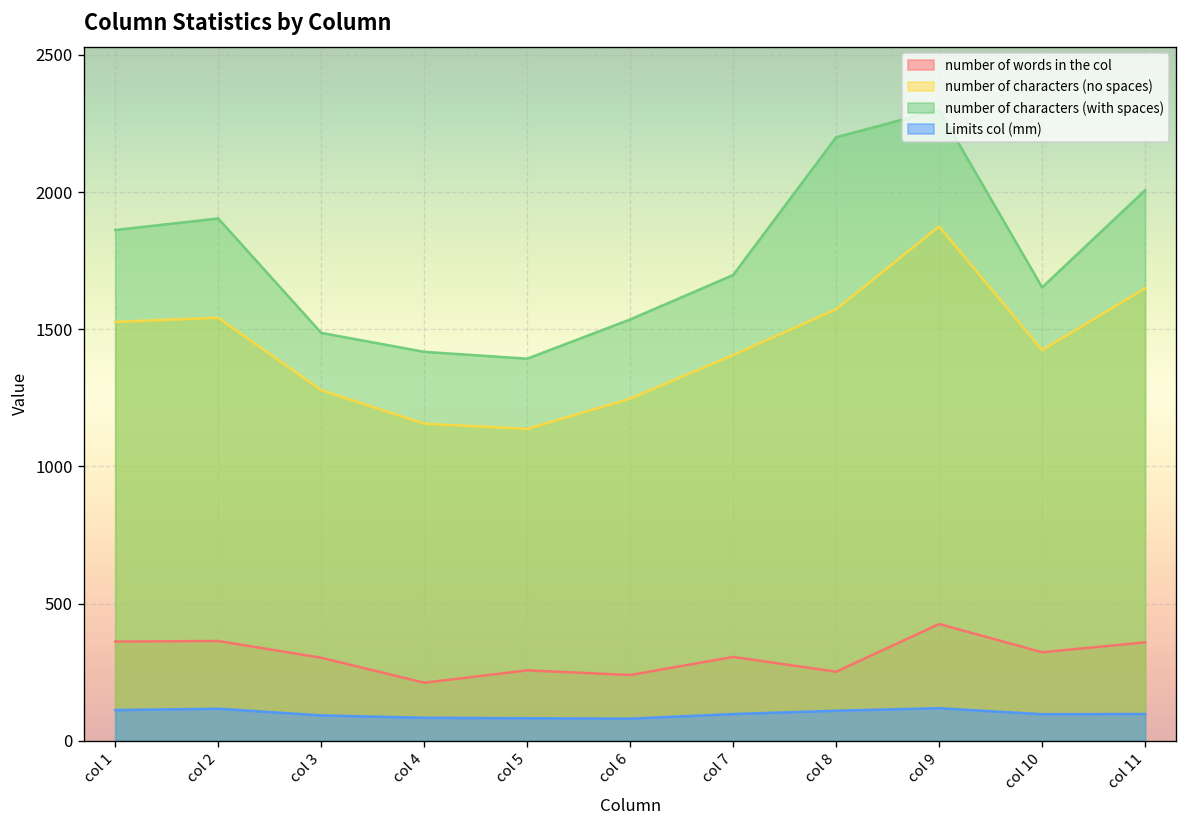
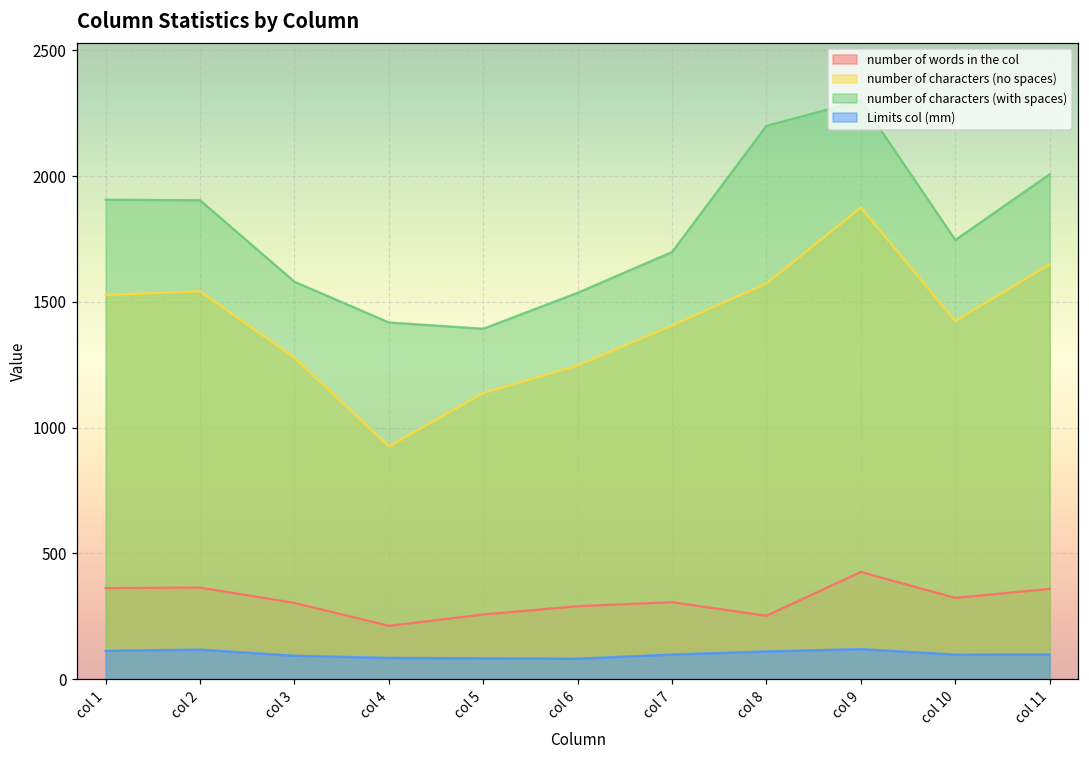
  {
    "number of words in the col": {
      "col 1": 360,
      "col 2": 360,
      "col 3": 300,
      "col 4": 210,
      "col 5": 260,
-     "col 6": 240,
+     "col 6": 290,
      "col 7": 310,
      "col 8": 250,
      "col 9": 430,
      "col 10": 320,
      "col 11": 360
    },
    "number of characters (no spaces)": {
      "col 1": 1530,
      "col 2": 1540,
      "col 3": 1280,
-     "col 4": 1160,
+     "col 4": 930,
      "col 5": 1140,
      "col 6": 1250,
      "col 7": 1410,
      "col 8": 1570,
      "col 9": 1880,
      "col 10": 1420,
      "col 11": 1650
    },
    "number of characters (with spaces)": {
-     "col 1": 1860,
+     "col 1": 1910,
      "col 2": 1900,
-     "col 3": 1490,
+     "col 3": 1580,
      "col 4": 1420,
      "col 5": 1390,
      "col 6": 1540,
      "col 7": 1700,
      "col 8": 2200,
-     "col 10": 1650,
+     "col 10": 1750,
      "col 11": 2010
    },
    "Limits col (mm)": {
      "col 1": 110,
      "col 2": 120,
      "col 3": 90,
      "col 4": 80,
      "col 5": 80,
      "col 6": 80,
      "col 7": 100,
      "col 8": 110,
      "col 9": 120,
      "col 10": 100,
      "col 11": 100
    }
  }
